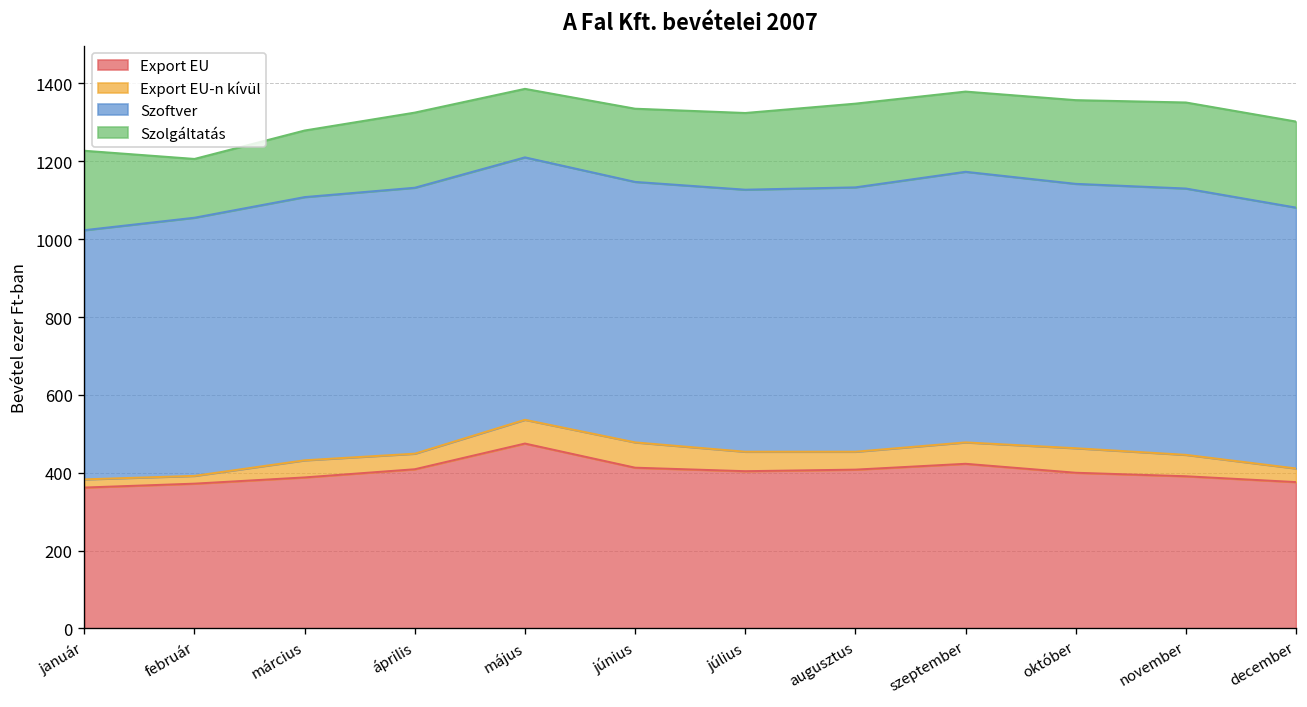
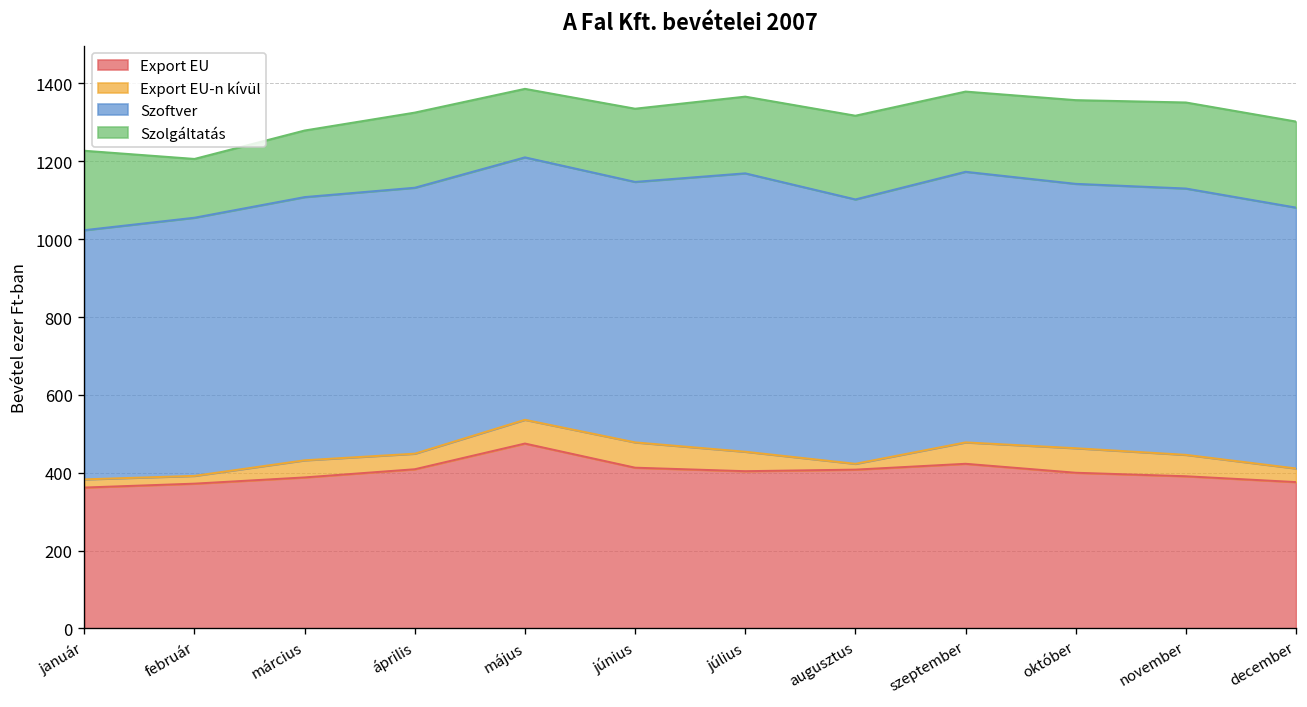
  {
    "Export EU": {
      "január": 360,
      "február": 370,
      "március": 390,
      "április": 410,
      "május": 480,
      "június": 410,
      "július": 400,
      "augusztus": 410,
      "szeptember": 420,
      "október": 400,
      "november": 390,
      "december": 380
    },
    "Export EU-n kívül": {
      "január": 20,
      "február": 20,
      "március": 40,
      "április": 40,
      "május": 60,
      "június": 70,
      "július": 50,
-     "augusztus": 50,
+     "augusztus": 20,
      "szeptember": 60,
      "október": 60,
      "november": 60,
      "december": 40
    },
    "Szoftver": {
      "január": 640,
      "február": 660,
      "március": 680,
      "április": 680,
      "május": 670,
      "június": 670,
-     "július": 670,
+     "július": 720,
      "augusztus": 680,
      "szeptember": 700,
      "október": 680,
      "november": 680,
      "december": 670
    },
    "Szolgáltatás": {
      "január": 200,
      "február": 150,
      "március": 170,
      "április": 190,
      "május": 180,
      "június": 190,
      "július": 200,
      "augusztus": 220,
      "szeptember": 210,
      "október": 220,
      "november": 220,
      "december": 220
    }
  }
